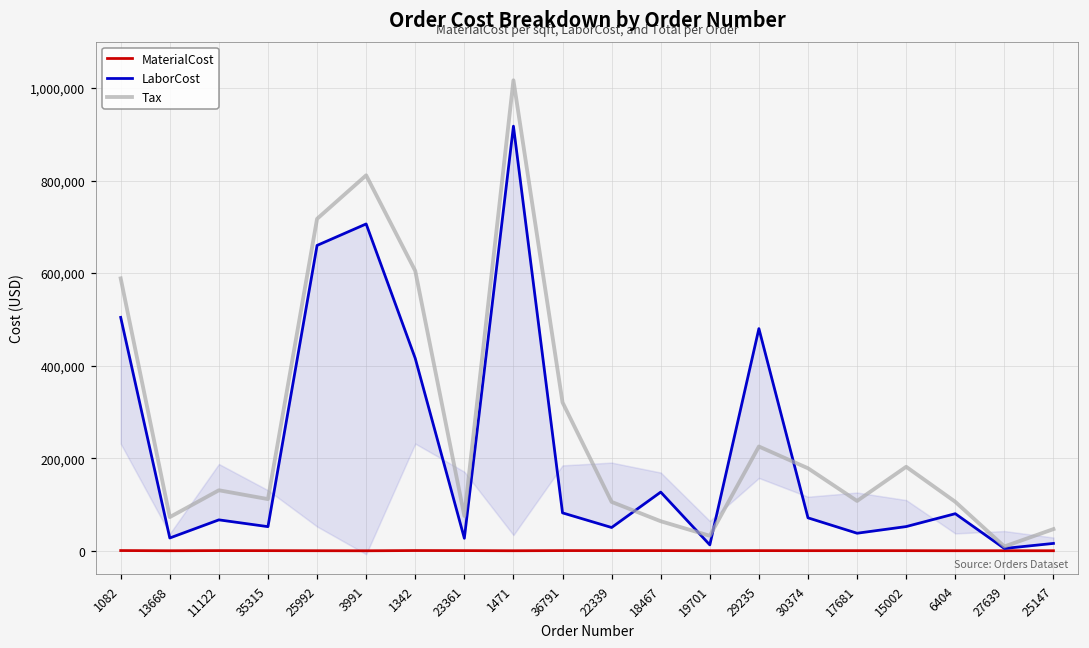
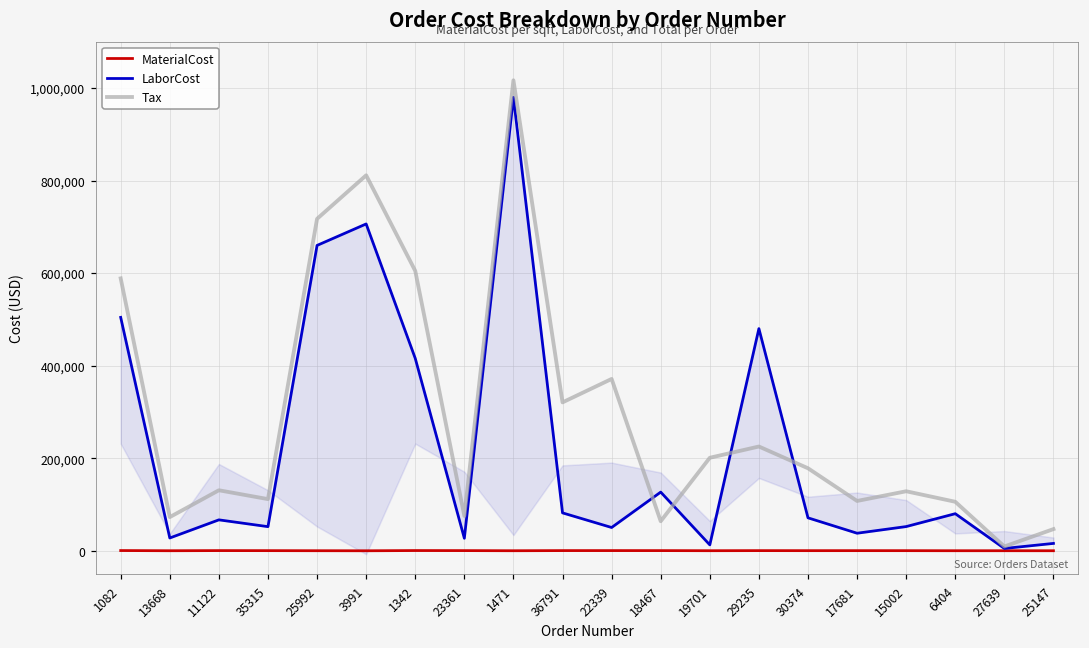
  {
    "MaterialCost": {
      "1082": "0",
      "13668": "0",
      "11122": "0",
      "35315": "0",
      "25992": "0",
      "3991": "0",
      "1342": "0",
      "23361": "0",
      "1471": "0",
      "36791": "0",
      "22339": "0",
      "18467": "0",
      "19701": "0",
      "29235": "0",
      "30374": "0",
      "17681": "0",
      "15002": "0",
      "6404": "0",
      "25147": "0"
    },
    "LaborCost": {
      "13668": "30,000",
      "11122": "70,000",
      "35315": "50,000",
      "23361": "30,000",
-     "1471": "920,000",
+     "1471": "980,000",
      "36791": "80,000",
      "22339": "50,000",
      "18467": "130,000",
      "19701": "10,000",
      "30374": "70,000",
      "17681": "40,000",
      "15002": "50,000",
      "25147": "20,000"
    },
    "Tax": {
      "1082": "590,000",
      "13668": "70,000",
      "11122": "130,000",
      "35315": "110,000",
      "25992": "720,000",
      "3991": "810,000",
      "1342": "600,000",
      "23361": "80,000",
      "1471": "1,020,000",
      "36791": "320,000",
-     "22339": "110,000",
+     "22339": "370,000",
      "18467": "60,000",
-     "19701": "30,000",
+     "19701": "200,000",
      "29235": "230,000",
      "30374": "180,000",
      "17681": "110,000",
-     "15002": "180,000",
+     "15002": "130,000",
      "6404": "110,000",
      "25147": "50,000"
    }
  }
